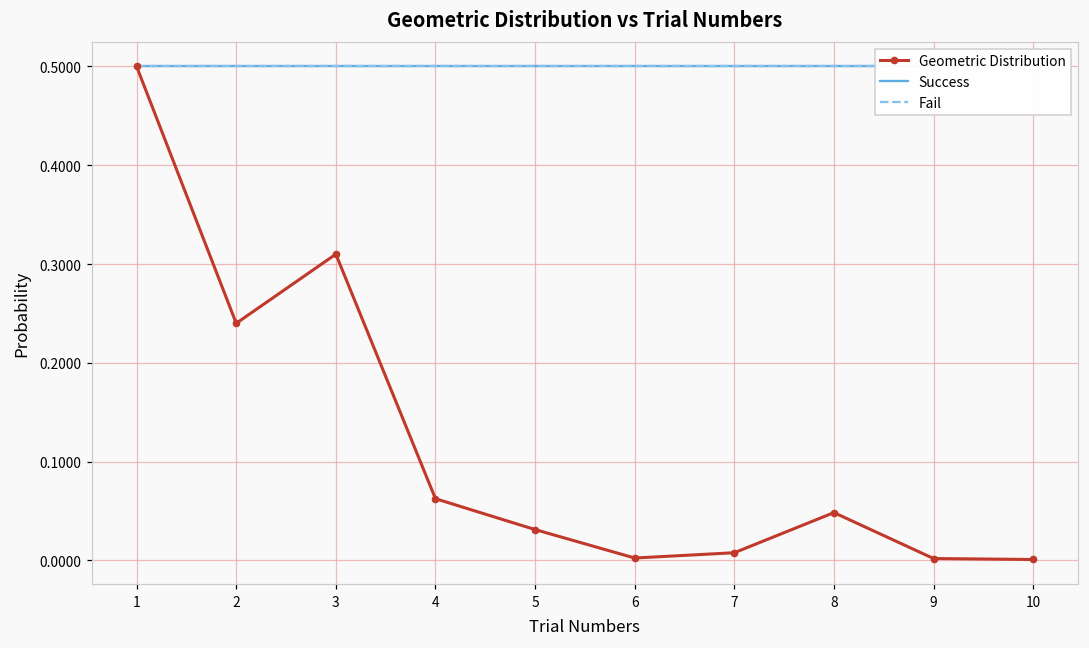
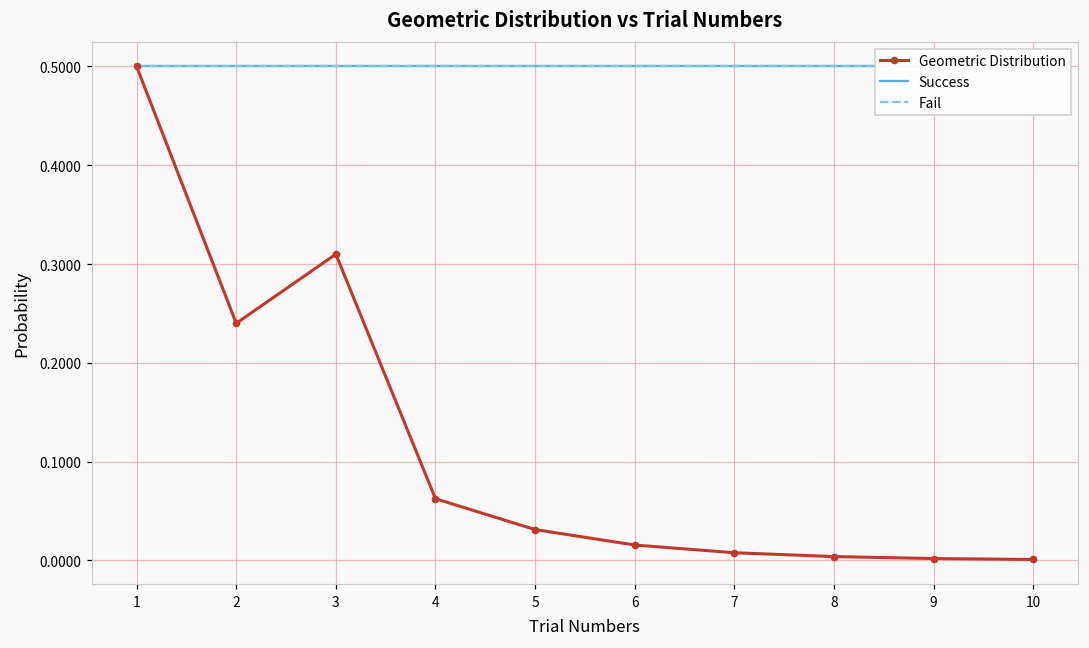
  {
    "Geometric Distribution": {
      "2": 0.24,
      "3": 0.31,
      "4": 0.06,
      "5": 0.03,
-     "6": 0.00,
+     "6": 0.02,
      "7": 0.01,
-     "8": 0.05,
+     "8": 0.00,
      "9": 0.00,
      "10": 0.00
    },
    "Fail": {
      "2": 0.50,
      "3": 0.50,
      "4": 0.50,
      "5": 0.50,
      "6": 0.50,
      "7": 0.50,
      "8": 0.50
    }
  }
